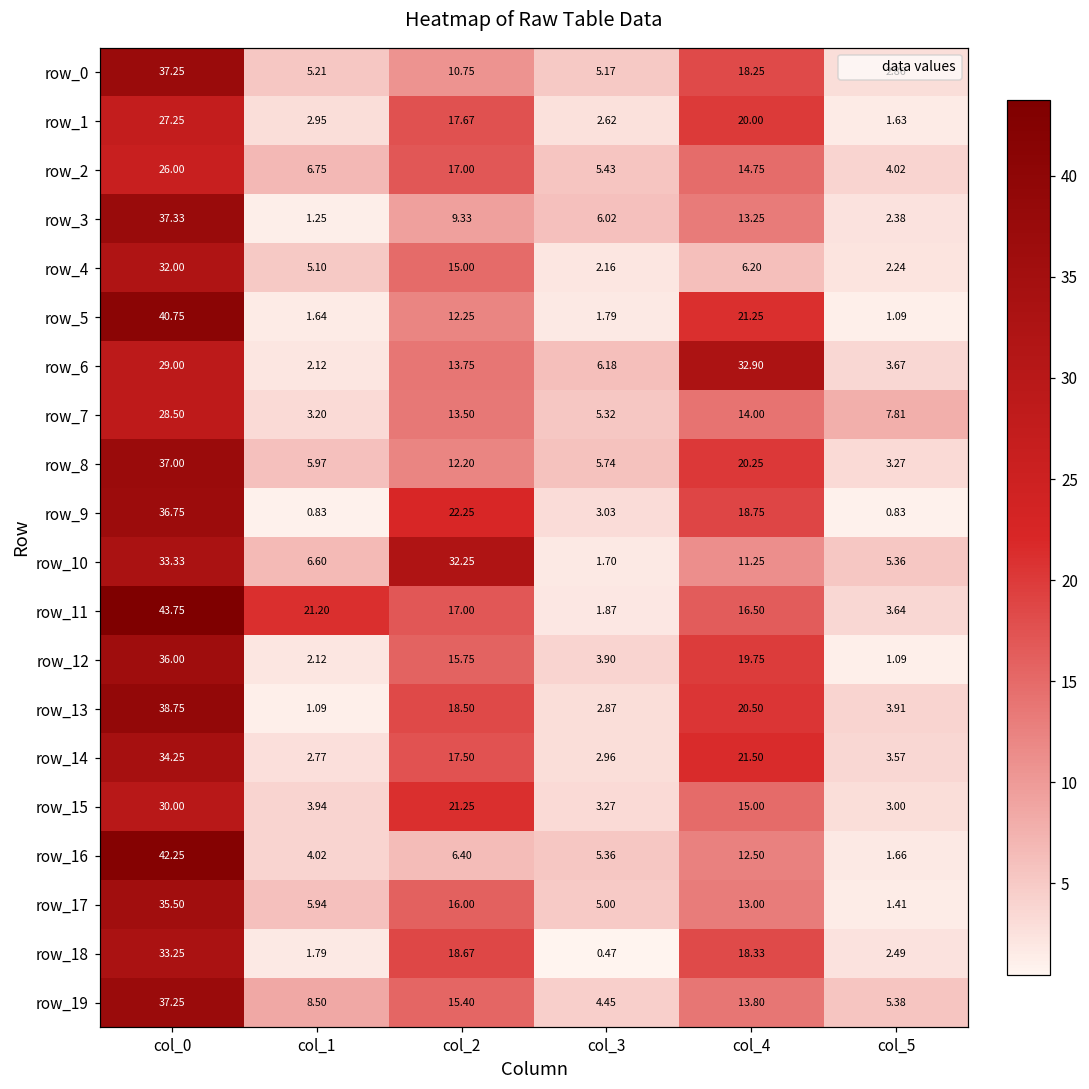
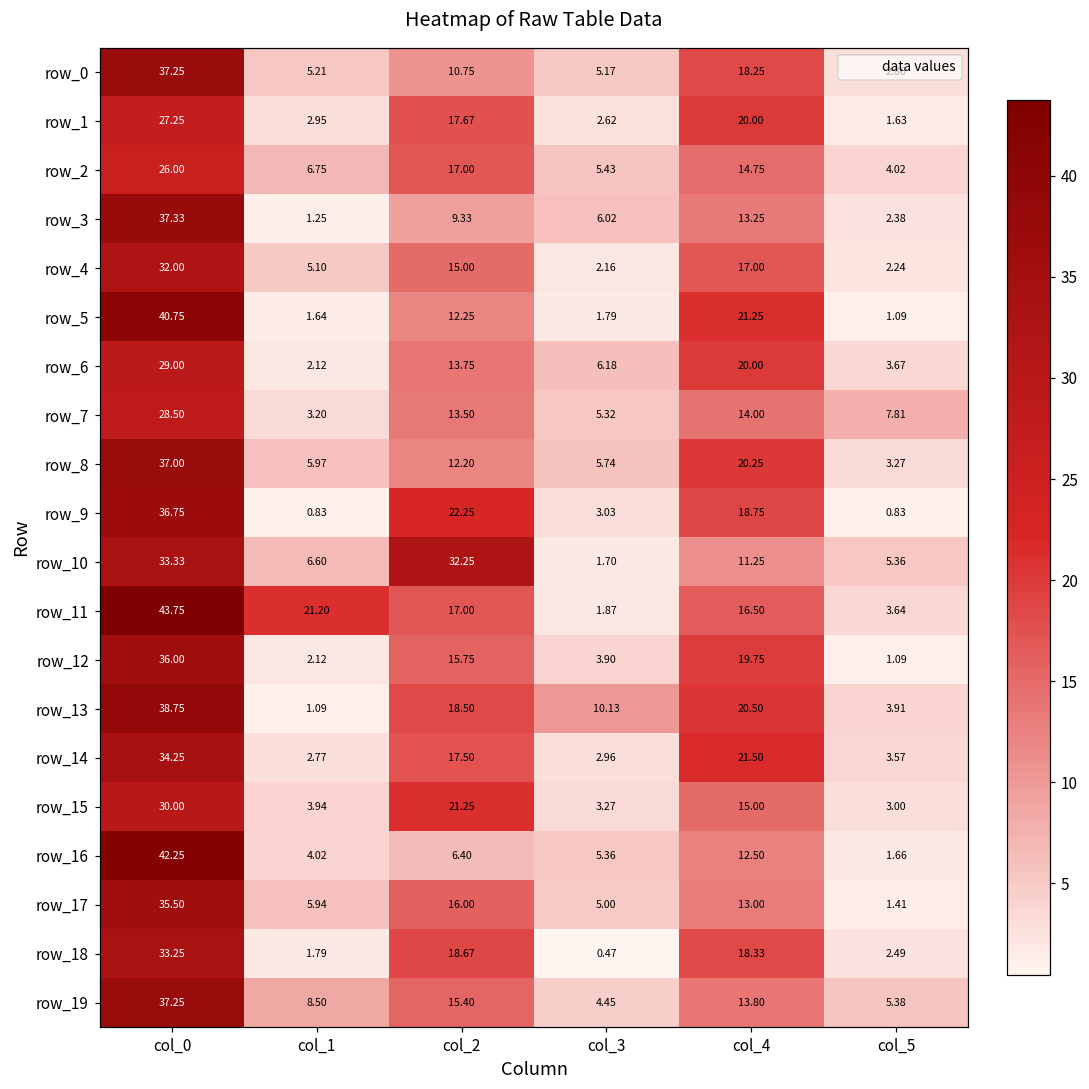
  {
    "row_0": {
      "col_0": 37.25,
      "col_1": 5.21,
      "col_2": 10.75,
      "col_3": 5.17,
      "col_4": 18.25
    },
    "row_1": {
      "col_0": 27.25,
      "col_1": 2.95,
      "col_2": 17.67,
      "col_3": 2.62,
      "col_4": 20.00,
      "col_5": 1.63
    },
    "row_2": {
      "col_0": 26.00,
      "col_1": 6.75,
      "col_2": 17.00,
      "col_3": 5.43,
      "col_4": 14.75,
      "col_5": 4.02
    },
    "row_3": {
      "col_0": 37.33,
      "col_1": 1.25,
      "col_2": 9.33,
      "col_3": 6.02,
      "col_4": 13.25,
      "col_5": 2.38
    },
    "row_4": {
      "col_0": 32.00,
      "col_1": 5.10,
      "col_2": 15.00,
      "col_3": 2.16,
-     "col_4": 6.20,
+     "col_4": 17.00,
      "col_5": 2.24
    },
    "row_5": {
      "col_0": 40.75,
      "col_1": 1.64,
      "col_2": 12.25,
      "col_3": 1.79,
      "col_4": 21.25,
      "col_5": 1.09
    },
    "row_6": {
      "col_0": 29.00,
      "col_1": 2.12,
      "col_2": 13.75,
      "col_3": 6.18,
-     "col_4": 32.90,
+     "col_4": 20.00,
      "col_5": 3.67
    },
    "row_7": {
      "col_0": 28.50,
      "col_1": 3.20,
      "col_2": 13.50,
      "col_3": 5.32,
      "col_4": 14.00,
      "col_5": 7.81
    },
    "row_8": {
      "col_0": 37.00,
      "col_1": 5.97,
      "col_2": 12.20,
      "col_3": 5.74,
      "col_4": 20.25,
      "col_5": 3.27
    },
    "row_9": {
      "col_0": 36.75,
      "col_1": 0.83,
      "col_2": 22.25,
      "col_3": 3.03,
      "col_4": 18.75,
      "col_5": 0.83
    },
    "row_10": {
      "col_0": 33.33,
      "col_1": 6.60,
      "col_2": 32.25,
      "col_3": 1.70,
      "col_4": 11.25,
      "col_5": 5.36
    },
    "row_11": {
      "col_0": 43.75,
      "col_1": 21.20,
      "col_2": 17.00,
      "col_3": 1.87,
      "col_4": 16.50,
      "col_5": 3.64
    },
    "row_12": {
      "col_0": 36.00,
      "col_1": 2.12,
      "col_2": 15.75,
      "col_3": 3.90,
      "col_4": 19.75,
      "col_5": 1.09
    },
    "row_13": {
      "col_0": 38.75,
      "col_1": 1.09,
      "col_2": 18.50,
-     "col_3": 2.87,
+     "col_3": 10.13,
      "col_4": 20.50,
      "col_5": 3.91
    },
    "row_14": {
      "col_0": 34.25,
      "col_1": 2.77,
      "col_2": 17.50,
      "col_3": 2.96,
      "col_4": 21.50,
      "col_5": 3.57
    },
    "row_15": {
      "col_0": 30.00,
      "col_1": 3.94,
      "col_2": 21.25,
      "col_3": 3.27,
      "col_4": 15.00,
      "col_5": 3.00
    },
    "row_16": {
      "col_0": 42.25,
      "col_1": 4.02,
      "col_2": 6.40,
      "col_3": 5.36,
      "col_4": 12.50,
      "col_5": 1.66
    },
    "row_17": {
      "col_0": 35.50,
      "col_1": 5.94,
      "col_2": 16.00,
      "col_3": 5.00,
      "col_4": 13.00,
      "col_5": 1.41
    },
    "row_18": {
      "col_0": 33.25,
      "col_1": 1.79,
      "col_2": 18.67,
      "col_3": 0.47,
      "col_4": 18.33,
      "col_5": 2.49
    },
    "row_19": {
      "col_0": 37.25,
      "col_1": 8.50,
      "col_2": 15.40,
      "col_3": 4.45,
      "col_4": 13.80,
      "col_5": 5.38
    }
  }
